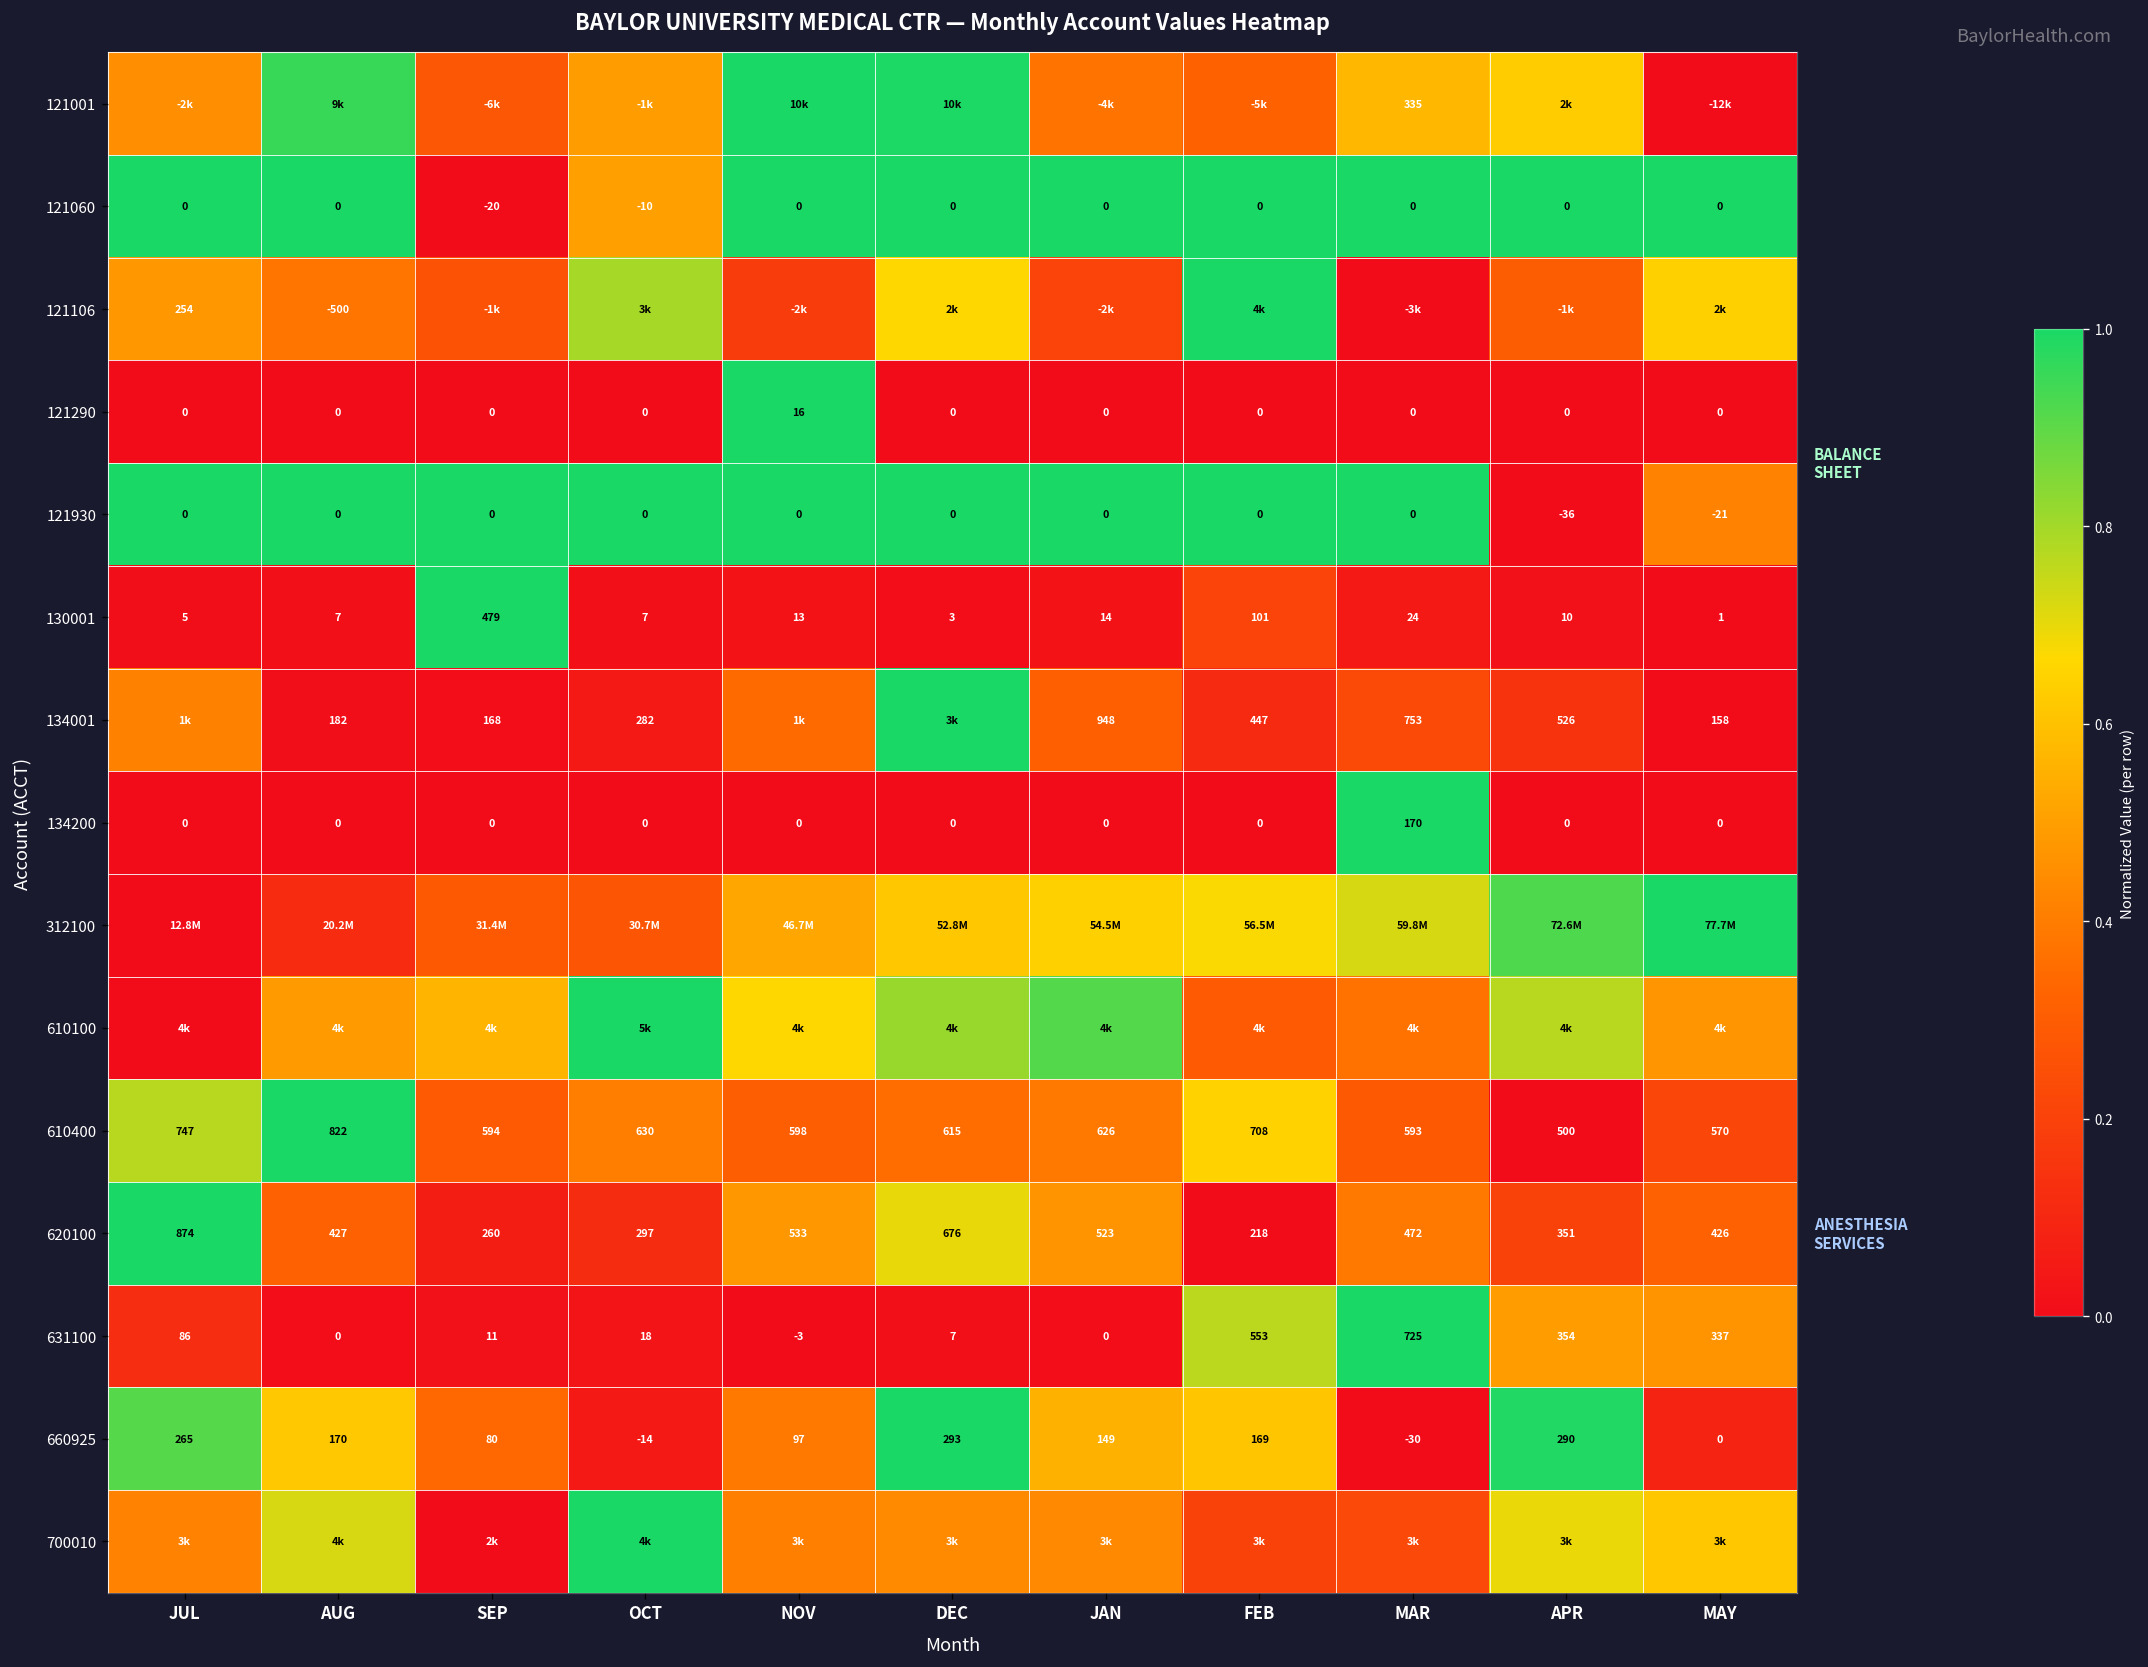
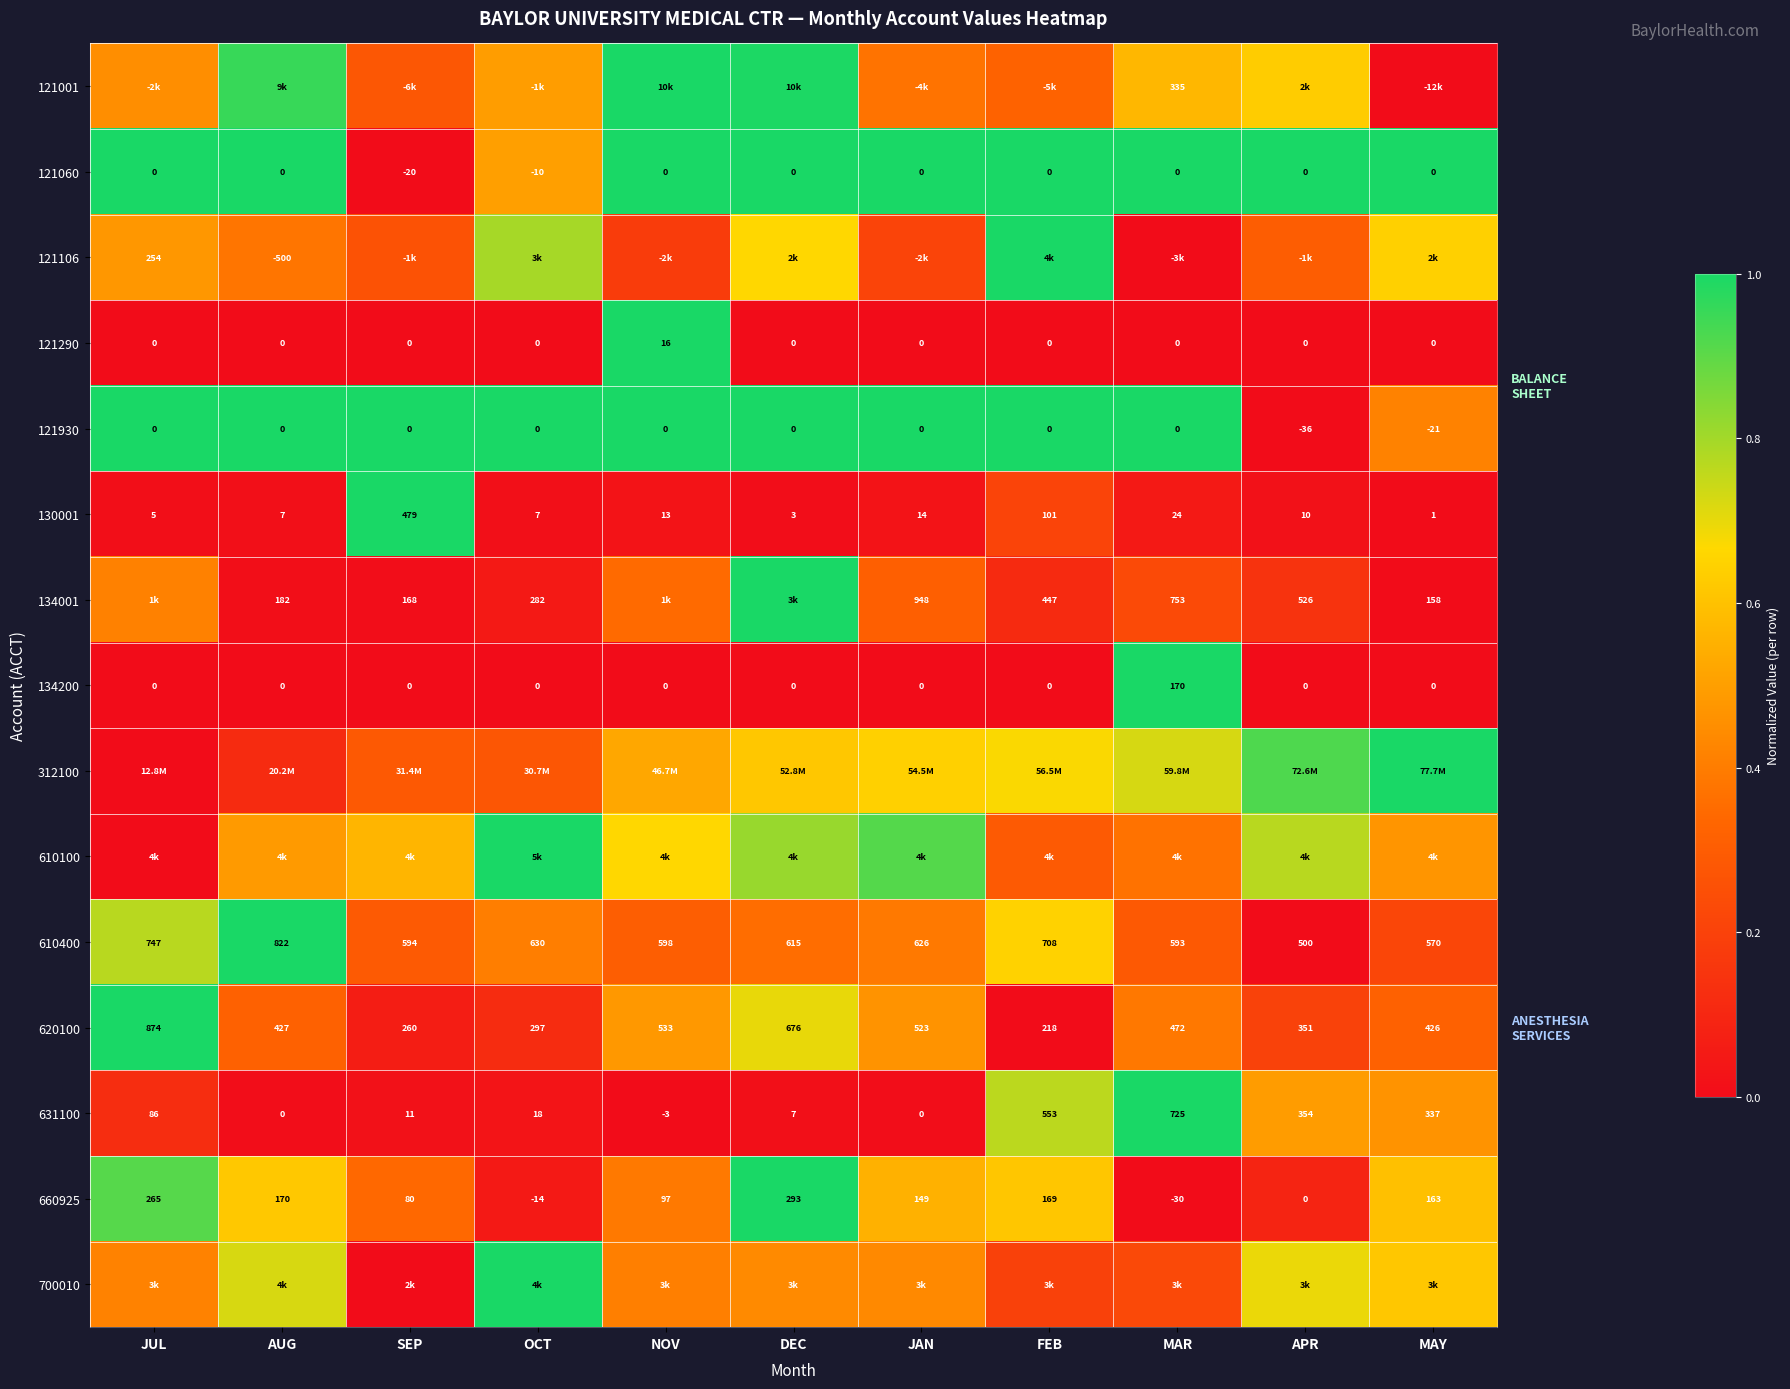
  {
    "121001": {
      "JUL": "-2k",
      "AUG": "9k",
      "SEP": "-6k",
      "OCT": "-1k",
      "NOV": "10k",
      "DEC": "10k",
      "JAN": "-4k",
      "FEB": "-5k",
      "MAR": "335",
      "APR": "2k",
      "MAY": "-12k"
    },
    "121060": {
      "JUL": "0",
      "AUG": "0",
      "SEP": "-20",
      "OCT": "-10",
      "NOV": "0",
      "DEC": "0",
      "JAN": "0",
      "FEB": "0",
      "MAR": "0",
      "APR": "0",
      "MAY": "0"
    },
    "121106": {
      "JUL": "254",
      "AUG": "-500",
      "SEP": "-1k",
      "OCT": "3k",
      "NOV": "-2k",
      "DEC": "2k",
      "JAN": "-2k",
      "FEB": "4k",
      "MAR": "-3k",
      "APR": "-1k",
      "MAY": "2k"
    },
    "121290": {
      "JUL": "0",
      "AUG": "0",
      "SEP": "0",
      "OCT": "0",
      "NOV": "16",
      "DEC": "0",
      "JAN": "0",
      "FEB": "0",
      "MAR": "0",
      "APR": "0",
      "MAY": "0"
    },
    "121930": {
      "JUL": "0",
      "AUG": "0",
      "SEP": "0",
      "OCT": "0",
      "NOV": "0",
      "DEC": "0",
      "JAN": "0",
      "FEB": "0",
      "MAR": "0",
      "APR": "-36",
      "MAY": "-21"
    },
    "130001": {
      "JUL": "5",
      "AUG": "7",
      "SEP": "479",
      "OCT": "7",
      "NOV": "13",
      "DEC": "3",
      "JAN": "14",
      "FEB": "101",
      "MAR": "24",
      "APR": "10",
      "MAY": "1"
    },
    "134001": {
      "JUL": "1k",
      "AUG": "182",
      "SEP": "168",
      "OCT": "282",
      "NOV": "1k",
      "DEC": "3k",
      "JAN": "948",
      "FEB": "447",
      "MAR": "753",
      "APR": "526",
      "MAY": "158"
    },
    "134200": {
      "JUL": "0",
      "AUG": "0",
      "SEP": "0",
      "OCT": "0",
      "NOV": "0",
      "DEC": "0",
      "JAN": "0",
      "FEB": "0",
      "MAR": "170",
      "APR": "0",
      "MAY": "0"
    },
    "312100": {
      "JUL": "12.8M",
      "AUG": "20.2M",
      "SEP": "31.4M",
      "OCT": "30.7M",
      "NOV": "46.7M",
      "DEC": "52.8M",
      "JAN": "54.5M",
      "FEB": "56.5M",
      "MAR": "59.8M",
      "APR": "72.6M",
      "MAY": "77.7M"
    },
    "610100": {
      "JUL": "4k",
      "AUG": "4k",
      "SEP": "4k",
      "OCT": "5k",
      "NOV": "4k",
      "DEC": "4k",
      "JAN": "4k",
      "FEB": "4k",
      "MAR": "4k",
      "APR": "4k",
      "MAY": "4k"
    },
    "610400": {
      "JUL": "747",
      "AUG": "822",
      "SEP": "594",
      "OCT": "630",
      "NOV": "598",
      "DEC": "615",
      "JAN": "626",
      "FEB": "708",
      "MAR": "593",
      "APR": "500",
      "MAY": "570"
    },
    "620100": {
      "JUL": "874",
      "AUG": "427",
      "SEP": "260",
      "OCT": "297",
      "NOV": "533",
      "DEC": "676",
      "JAN": "523",
      "FEB": "218",
      "MAR": "472",
      "APR": "351",
      "MAY": "426"
    },
    "631100": {
      "JUL": "86",
      "AUG": "0",
      "SEP": "11",
      "OCT": "18",
      "NOV": "-3",
      "DEC": "7",
      "JAN": "0",
      "FEB": "553",
      "MAR": "725",
      "APR": "354",
      "MAY": "337"
    },
    "660925": {
      "JUL": "265",
      "AUG": "170",
      "SEP": "80",
      "OCT": "-14",
      "NOV": "97",
      "DEC": "293",
      "JAN": "149",
      "FEB": "169",
      "MAR": "-30",
-     "APR": "290",
-     "MAY": "0"
+     "APR": "0",
+     "MAY": "163"
    },
    "700010": {
      "JUL": "3k",
      "AUG": "4k",
      "SEP": "2k",
      "OCT": "4k",
      "NOV": "3k",
      "DEC": "3k",
      "JAN": "3k",
      "FEB": "3k",
      "MAR": "3k",
      "APR": "3k",
      "MAY": "3k"
    }
  }
